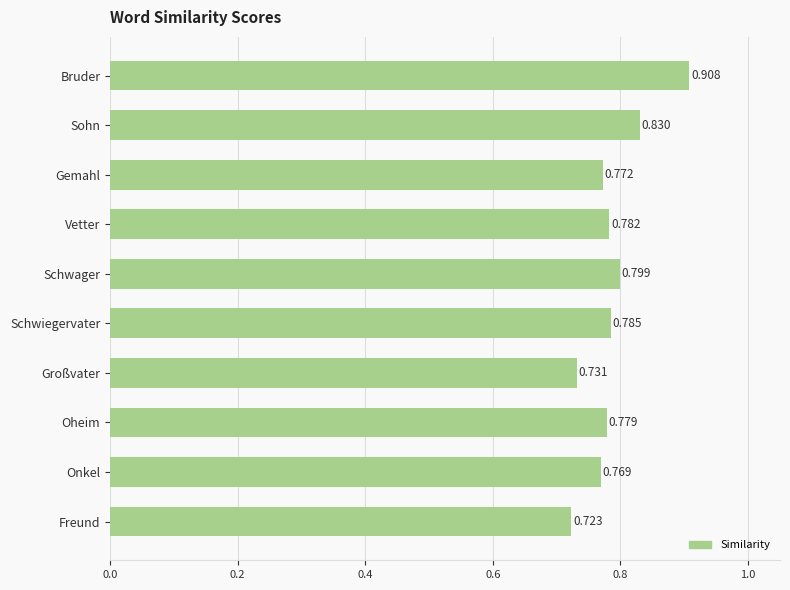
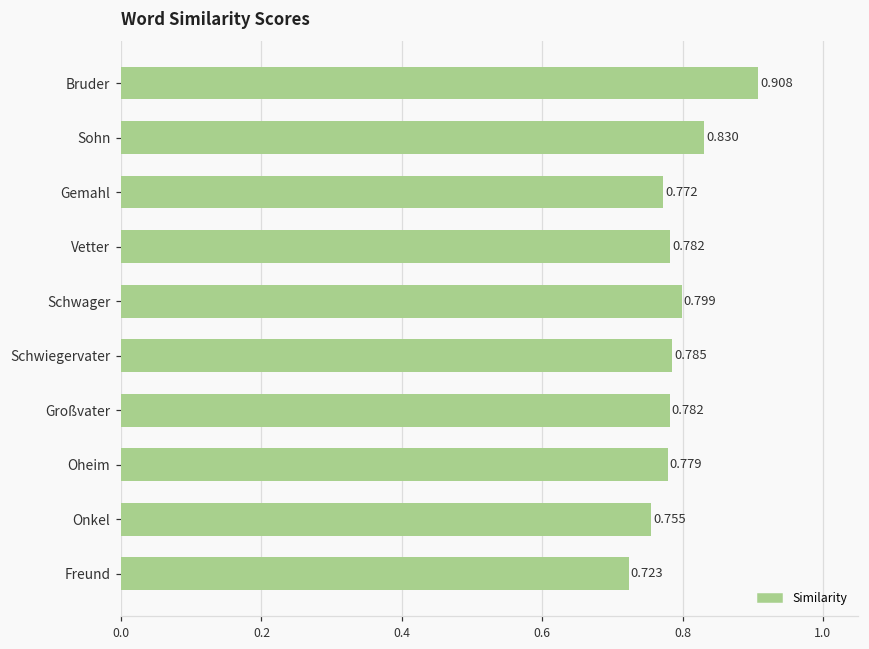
  {
    "Bruder": 0.908,
    "Sohn": 0.830,
    "Gemahl": 0.772,
    "Vetter": 0.782,
    "Schwager": 0.799,
    "Schwiegervater": 0.785,
-   "Großvater": 0.731,
+   "Großvater": 0.782,
    "Oheim": 0.779,
-   "Onkel": 0.769,
+   "Onkel": 0.755,
    "Freund": 0.723
  }
